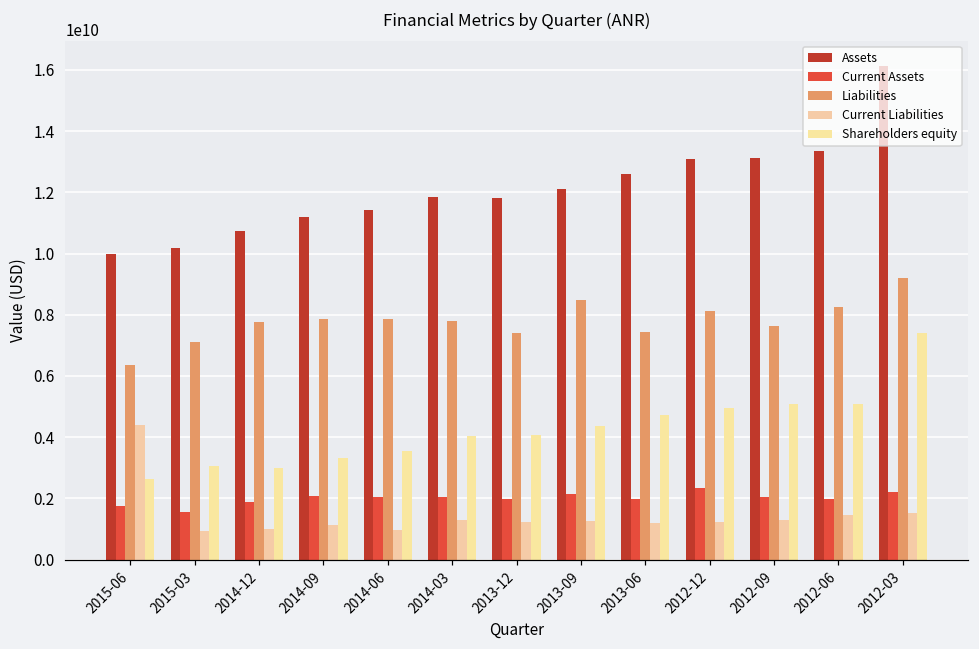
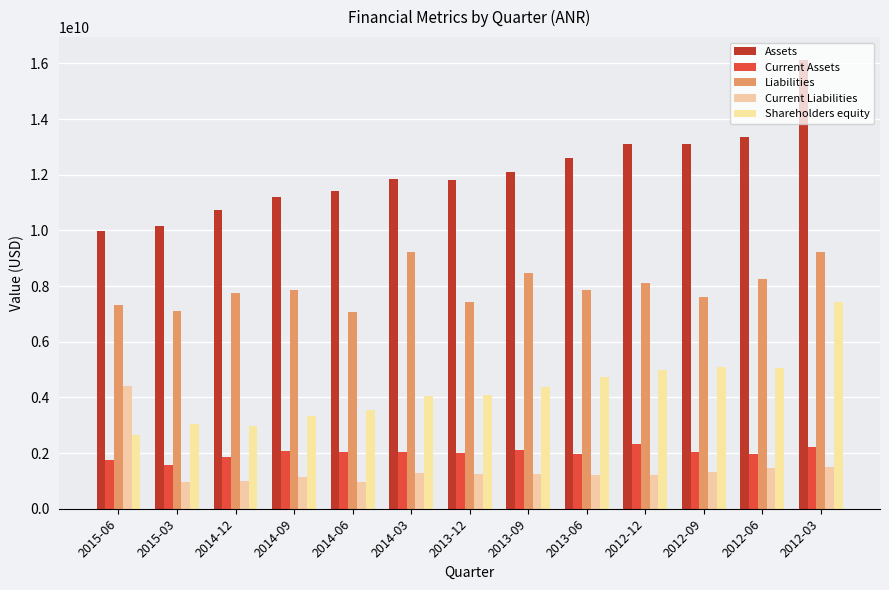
  {
    "Liabilities": {
-     "2015-06": 6400000000,
+     "2015-06": 7300000000,
      "2015-03": 7100000000,
      "2014-12": 7700000000,
      "2014-09": 7900000000,
-     "2014-06": 7900000000,
-     "2014-03": 7800000000,
+     "2014-06": 7100000000,
+     "2014-03": 9200000000,
      "2013-12": 7400000000,
      "2013-09": 8500000000,
-     "2013-06": 7500000000,
+     "2013-06": 7900000000,
      "2012-12": 8100000000,
      "2012-09": 7600000000,
      "2012-06": 8300000000,
      "2012-03": 9200000000
    }
  }
